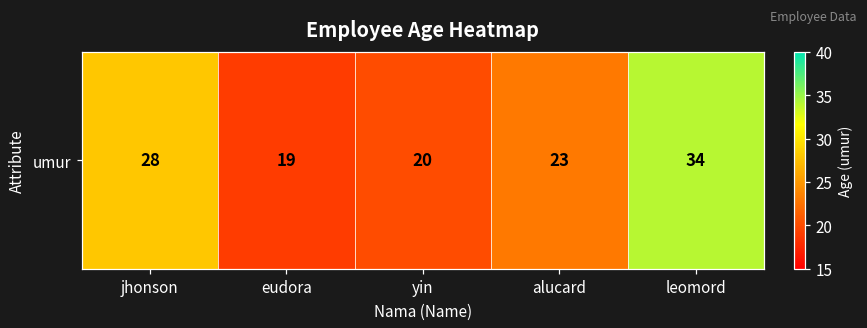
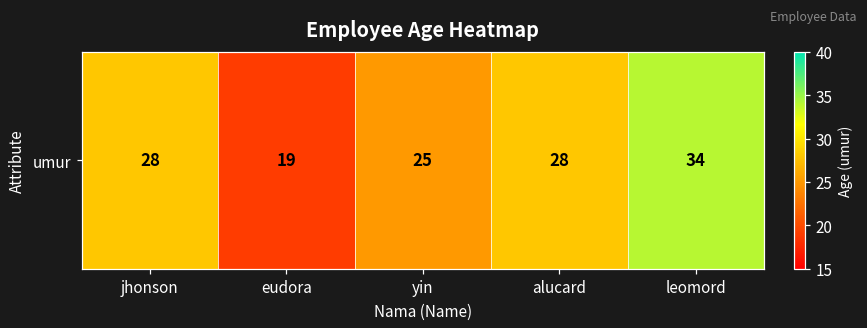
  {
    "umur": {
      "jhonson": 28,
      "eudora": 19,
-     "yin": 20,
-     "alucard": 23,
+     "yin": 25,
+     "alucard": 28,
      "leomord": 34
    }
  }
